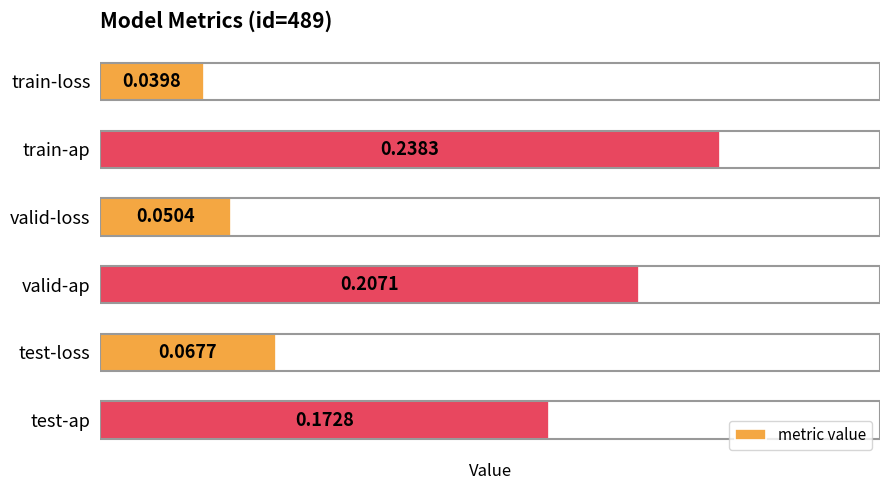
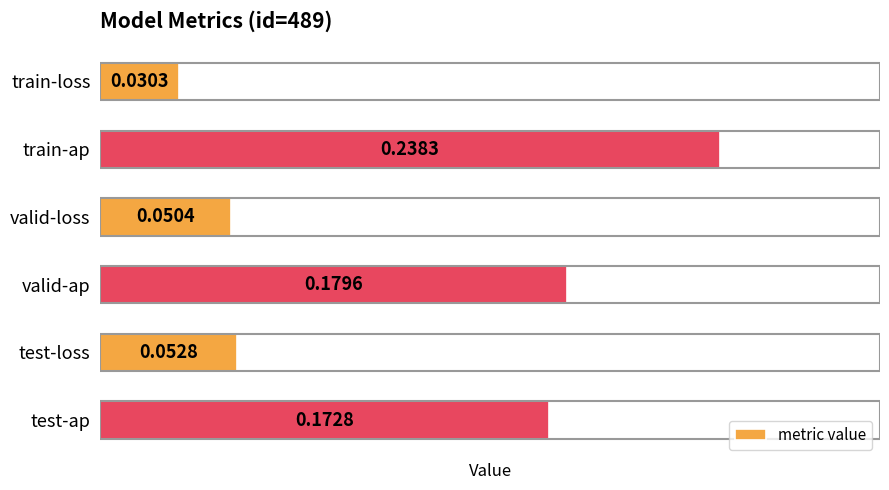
  {
-   "train-loss": 0.0398,
+   "train-loss": 0.0303,
    "train-ap": 0.2383,
    "valid-loss": 0.0504,
-   "valid-ap": 0.2071,
-   "test-loss": 0.0677,
+   "valid-ap": 0.1796,
+   "test-loss": 0.0528,
    "test-ap": 0.1728
  }
